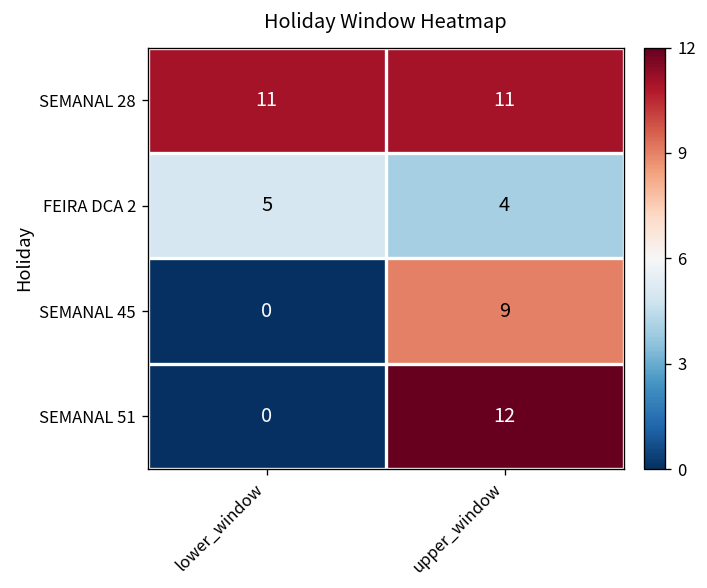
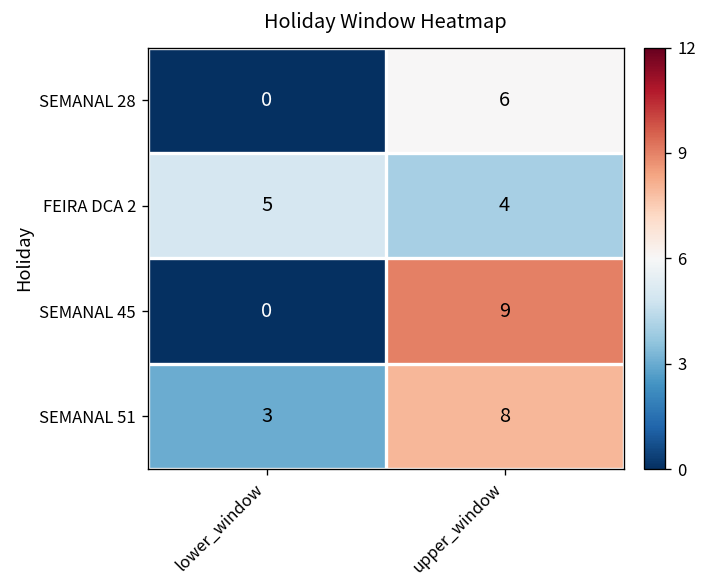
  {
    "SEMANAL 28": {
-     "lower_window": 11,
-     "upper_window": 11
+     "lower_window": 0,
+     "upper_window": 6
    },
    "FEIRA DCA 2": {
      "lower_window": 5,
      "upper_window": 4
    },
    "SEMANAL 45": {
      "lower_window": 0,
      "upper_window": 9
    },
    "SEMANAL 51": {
-     "lower_window": 0,
-     "upper_window": 12
+     "lower_window": 3,
+     "upper_window": 8
    }
  }
